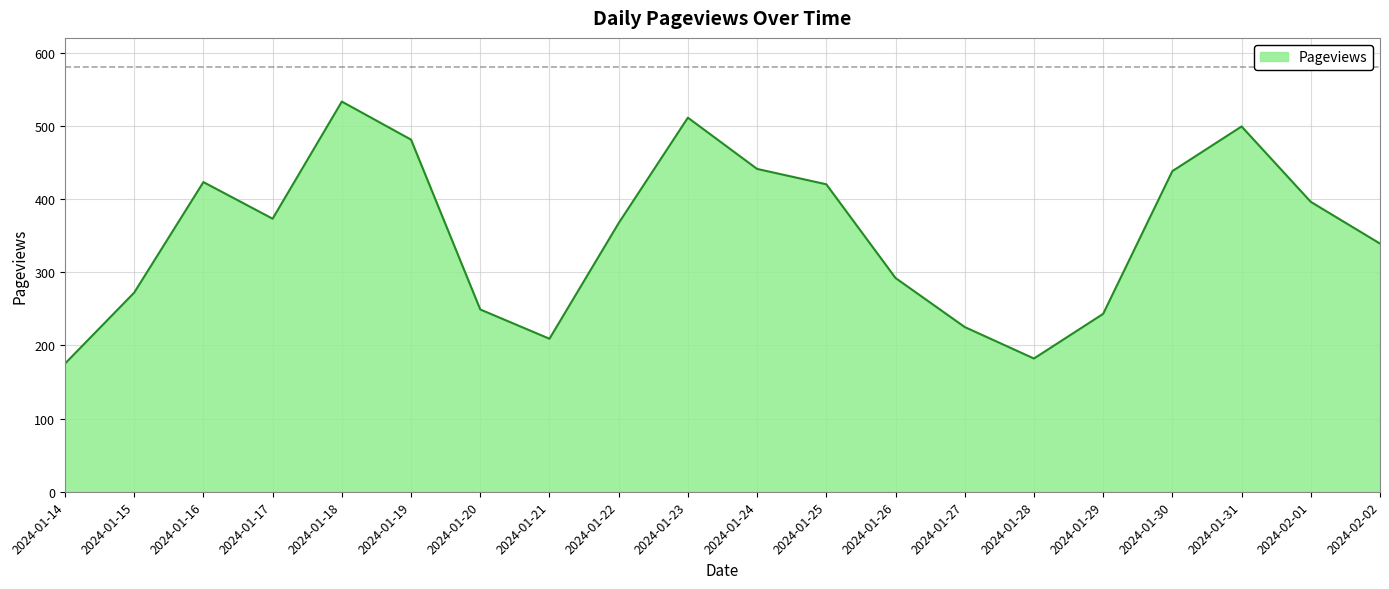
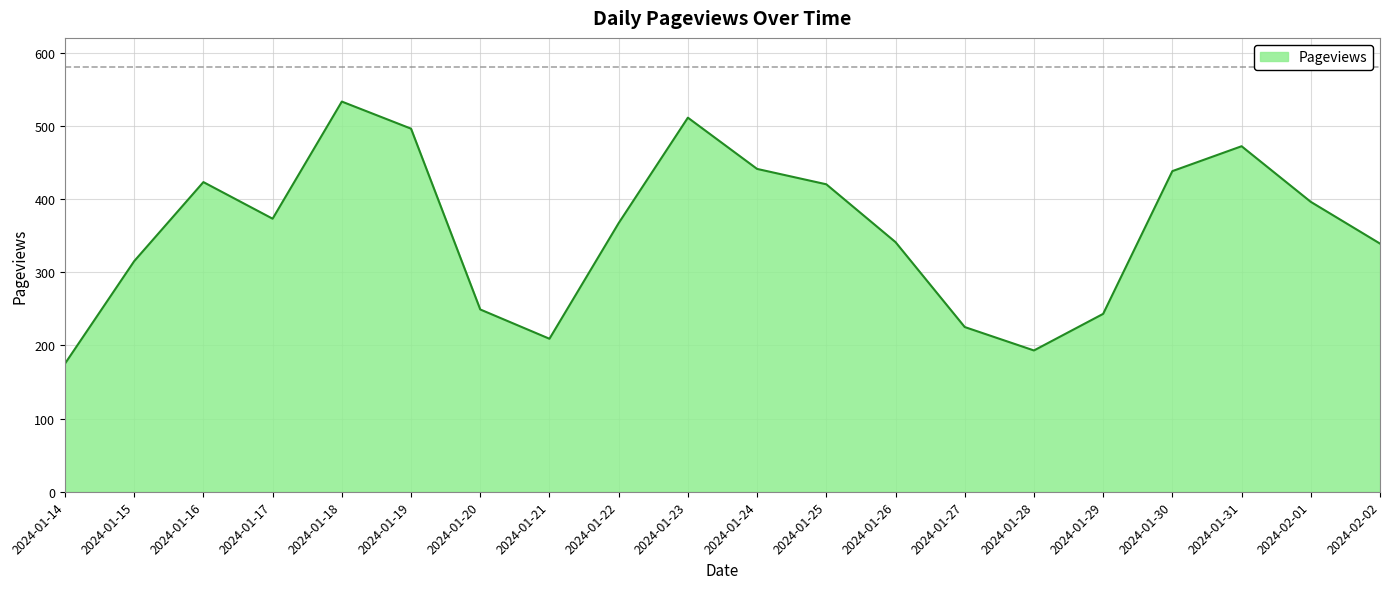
  {
    "2024-01-14": 180,
-   "2024-01-15": 270,
+   "2024-01-15": 320,
    "2024-01-16": 420,
    "2024-01-17": 370,
    "2024-01-18": 530,
-   "2024-01-19": 480,
+   "2024-01-19": 500,
    "2024-01-20": 250,
    "2024-01-21": 210,
    "2024-01-22": 370,
    "2024-01-23": 510,
    "2024-01-24": 440,
    "2024-01-25": 420,
-   "2024-01-26": 290,
+   "2024-01-26": 340,
    "2024-01-27": 230,
-   "2024-01-28": 180,
+   "2024-01-28": 190,
    "2024-01-29": 240,
    "2024-01-30": 440,
-   "2024-01-31": 500,
+   "2024-01-31": 470,
    "2024-02-01": 400,
    "2024-02-02": 340
  }
